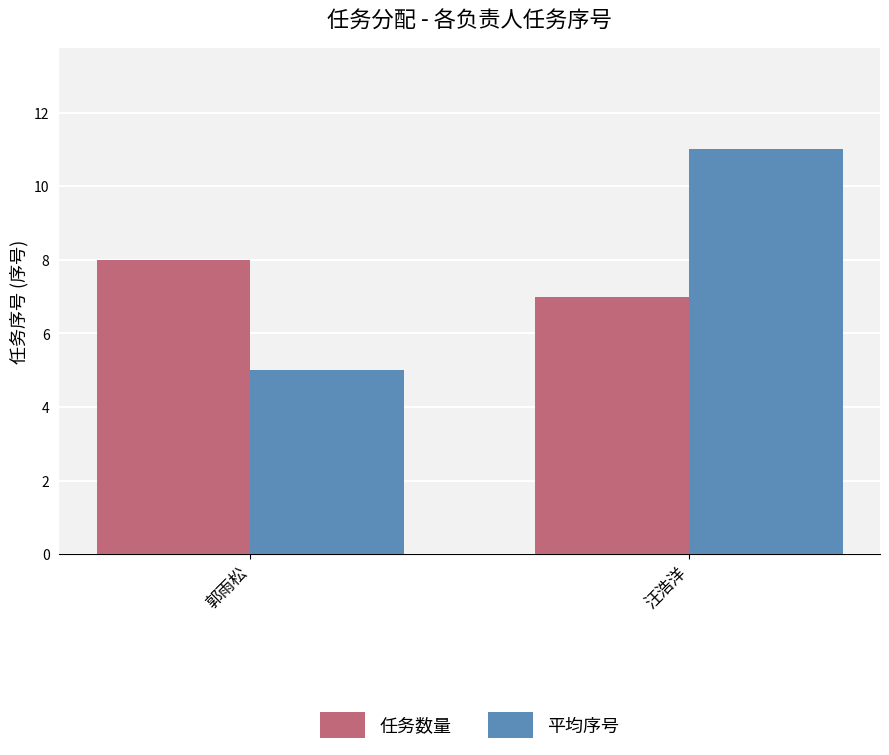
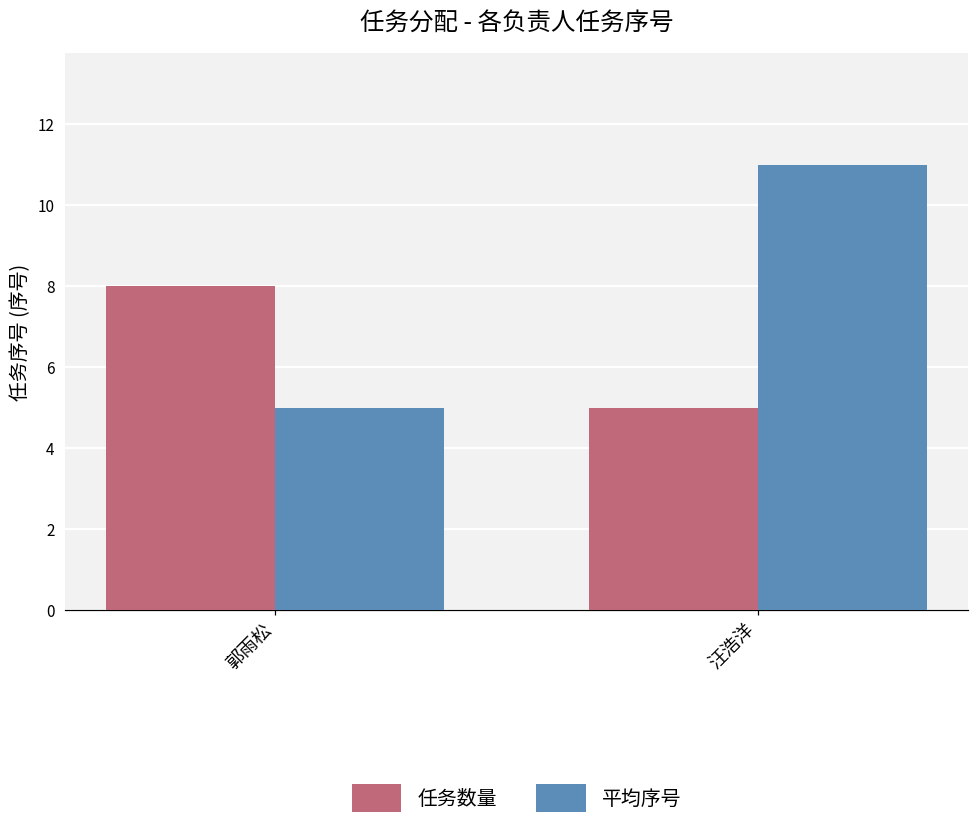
  {
    "任务数量": {
      "郭雨松": 8,
-     "汪浩洋": 7
+     "汪浩洋": 5
    },
    "平均序号": {
      "郭雨松": 5,
      "汪浩洋": 11
    }
  }
